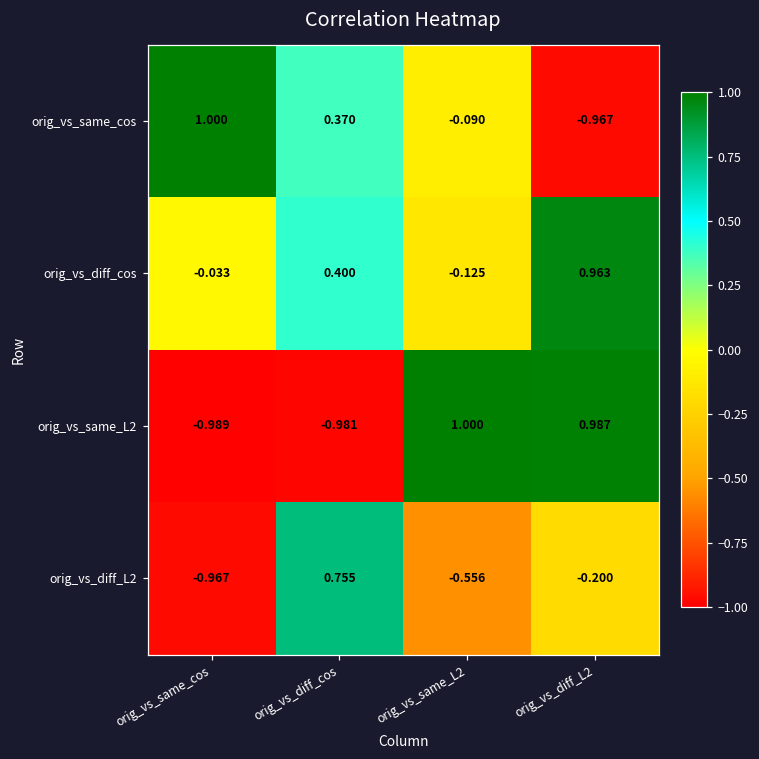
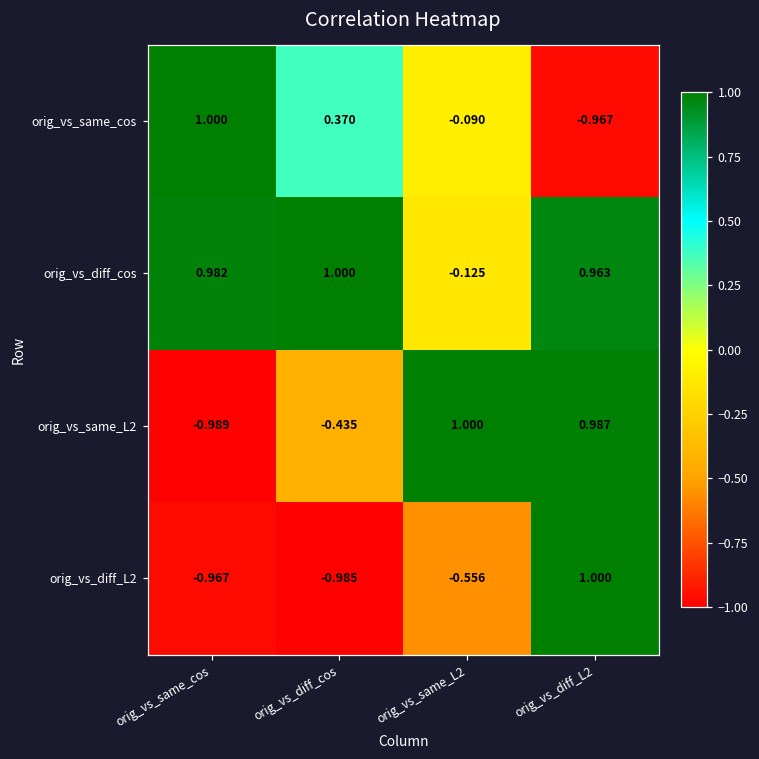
  {
    "orig_vs_same_cos": {
      "orig_vs_same_cos": 1.000,
      "orig_vs_diff_cos": 0.370,
      "orig_vs_same_L2": -0.090,
      "orig_vs_diff_L2": -0.967
    },
    "orig_vs_diff_cos": {
-     "orig_vs_same_cos": -0.033,
-     "orig_vs_diff_cos": 0.400,
+     "orig_vs_same_cos": 0.982,
+     "orig_vs_diff_cos": 1.000,
      "orig_vs_same_L2": -0.125,
      "orig_vs_diff_L2": 0.963
    },
    "orig_vs_same_L2": {
      "orig_vs_same_cos": -0.989,
-     "orig_vs_diff_cos": -0.981,
+     "orig_vs_diff_cos": -0.435,
      "orig_vs_same_L2": 1.000,
      "orig_vs_diff_L2": 0.987
    },
    "orig_vs_diff_L2": {
      "orig_vs_same_cos": -0.967,
-     "orig_vs_diff_cos": 0.755,
+     "orig_vs_diff_cos": -0.985,
      "orig_vs_same_L2": -0.556,
-     "orig_vs_diff_L2": -0.200
+     "orig_vs_diff_L2": 1.000
    }
  }
